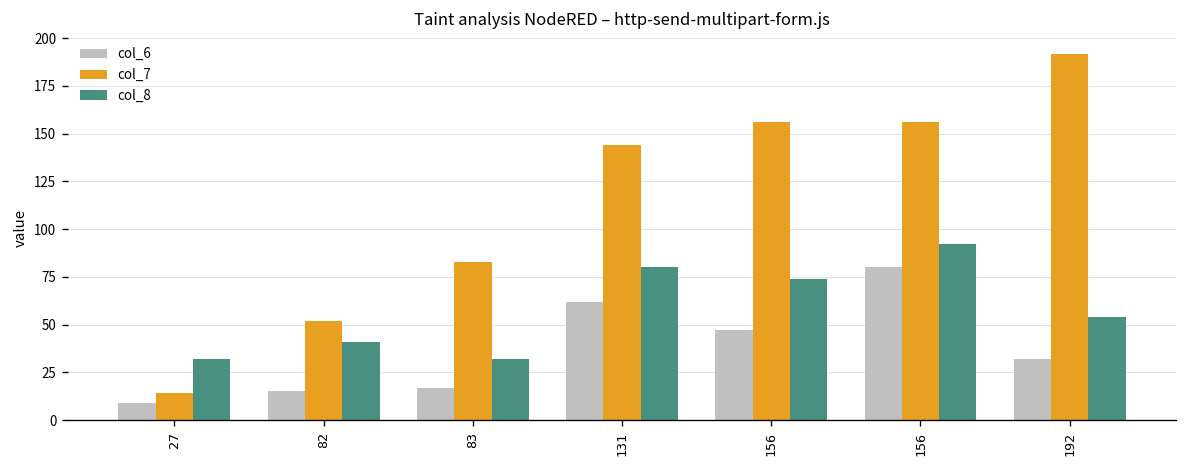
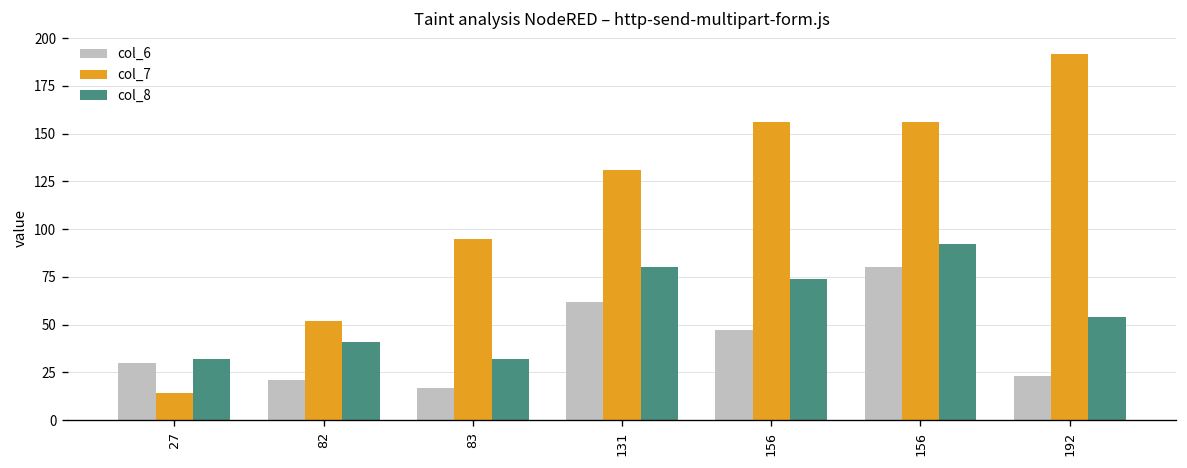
  {
    "col_6": {
-     "27": 9,
-     "82": 15,
+     "27": 30,
+     "82": 21,
      "83": 17,
      "131": 62,
-     "192": 32
+     "192": 23
    },
    "col_7": {
      "27": 14,
      "82": 52,
-     "83": 83,
-     "131": 144,
+     "83": 95,
+     "131": 131,
      "192": 192
    },
    "col_8": {
      "27": 32,
      "82": 41,
      "83": 32,
      "131": 80,
      "192": 54
    }
  }
